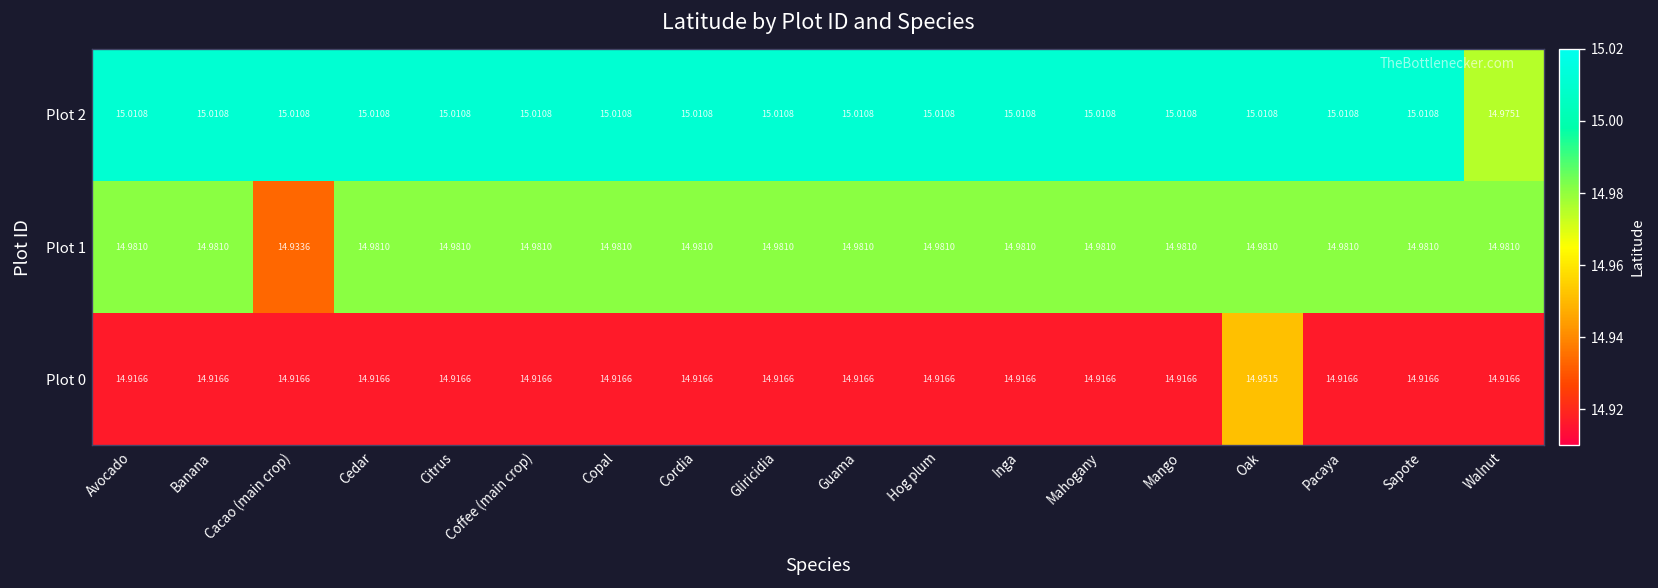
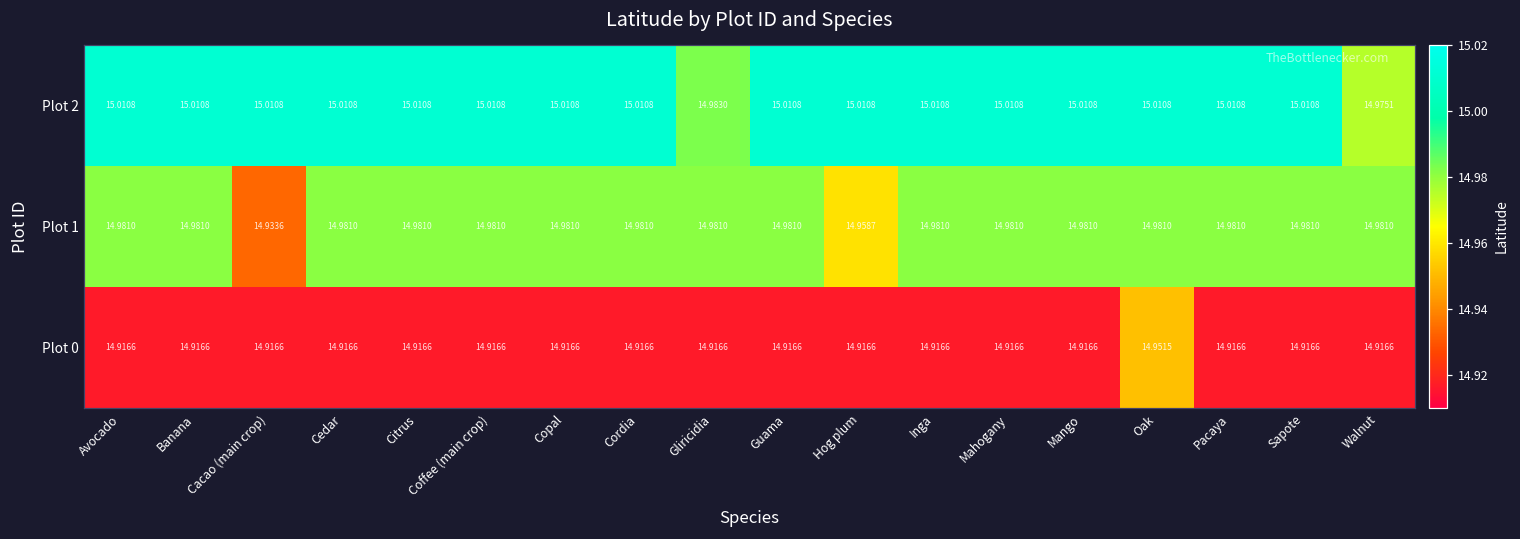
  {
    "Plot 2": {
      "Avocado": 15.0108,
      "Banana": 15.0108,
      "Cacao (main crop)": 15.0108,
      "Cedar": 15.0108,
      "Citrus": 15.0108,
      "Coffee (main crop)": 15.0108,
      "Copal": 15.0108,
      "Cordia": 15.0108,
-     "Gliricidia": 15.0108,
+     "Gliricidia": 14.9830,
      "Guama": 15.0108,
      "Hog plum": 15.0108,
      "Inga": 15.0108,
      "Mahogany": 15.0108,
      "Mango": 15.0108,
      "Oak": 15.0108,
      "Pacaya": 15.0108,
      "Walnut": 14.9751
    },
    "Plot 1": {
      "Avocado": 14.9810,
      "Banana": 14.9810,
      "Cacao (main crop)": 14.9336,
      "Cedar": 14.9810,
      "Citrus": 14.9810,
      "Coffee (main crop)": 14.9810,
      "Copal": 14.9810,
      "Cordia": 14.9810,
      "Gliricidia": 14.9810,
      "Guama": 14.9810,
-     "Hog plum": 14.9810,
+     "Hog plum": 14.9587,
      "Inga": 14.9810,
      "Mahogany": 14.9810,
      "Mango": 14.9810,
      "Oak": 14.9810,
      "Pacaya": 14.9810,
      "Sapote": 14.9810,
      "Walnut": 14.9810
    },
    "Plot 0": {
      "Avocado": 14.9166,
      "Banana": 14.9166,
      "Cacao (main crop)": 14.9166,
      "Cedar": 14.9166,
      "Citrus": 14.9166,
      "Coffee (main crop)": 14.9166,
      "Copal": 14.9166,
      "Cordia": 14.9166,
      "Gliricidia": 14.9166,
      "Guama": 14.9166,
      "Hog plum": 14.9166,
      "Inga": 14.9166,
      "Mahogany": 14.9166,
      "Mango": 14.9166,
      "Oak": 14.9515,
      "Pacaya": 14.9166,
      "Sapote": 14.9166,
      "Walnut": 14.9166
    }
  }
